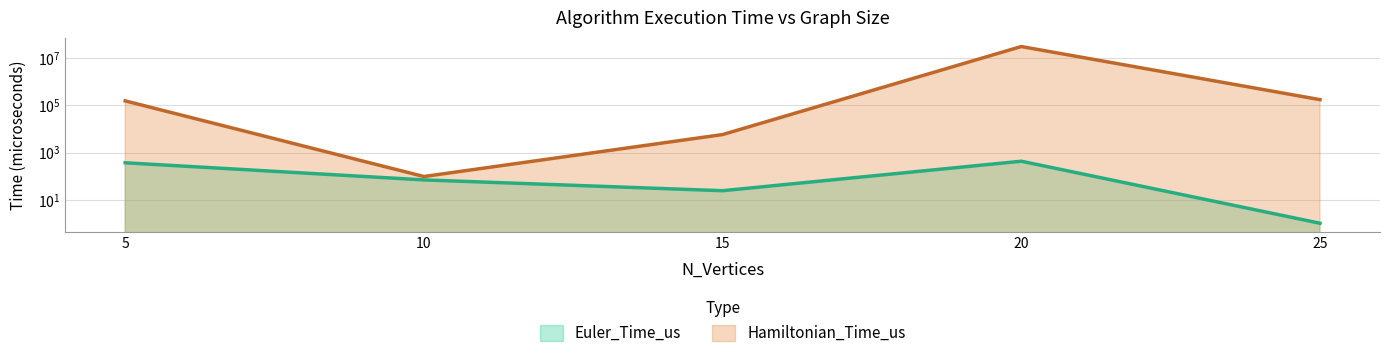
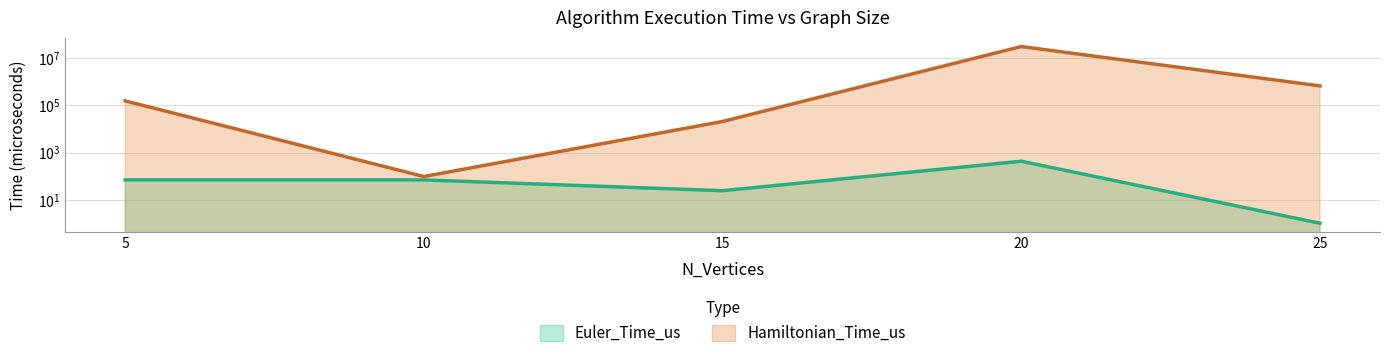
  {
    "Euler_Time_us": {
-     "5": 400,
+     "5": 70,
      "10": 70,
      "15": 20,
      "20": 400,
      "25": 1
    },
    "Hamiltonian_Time_us": {
      "5": 200000,
      "10": 100,
-     "15": 6000,
+     "15": 20000,
      "20": 30000000,
-     "25": 200000
+     "25": 700000
    }
  }
